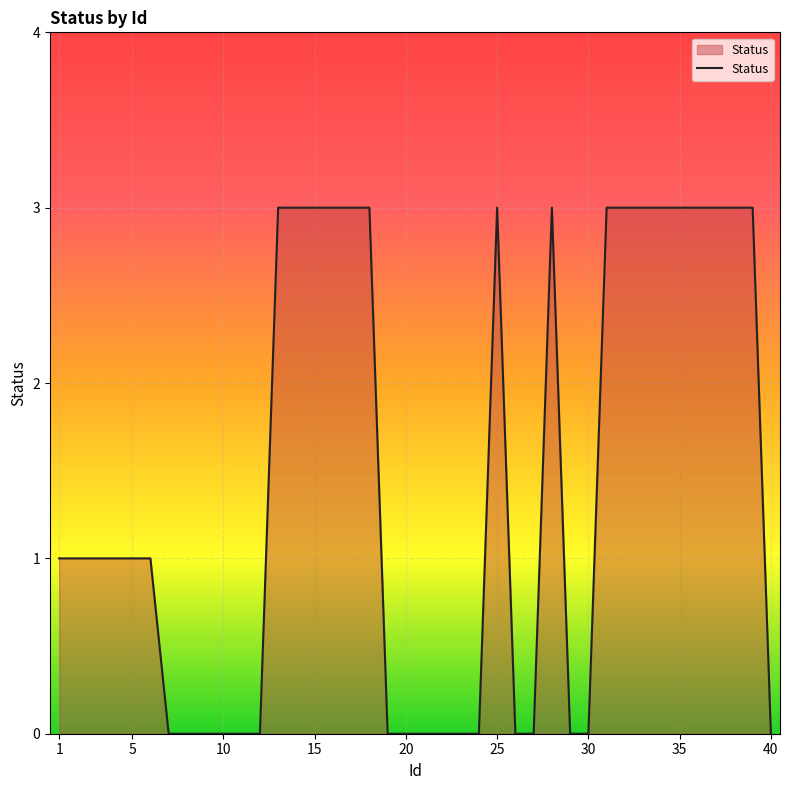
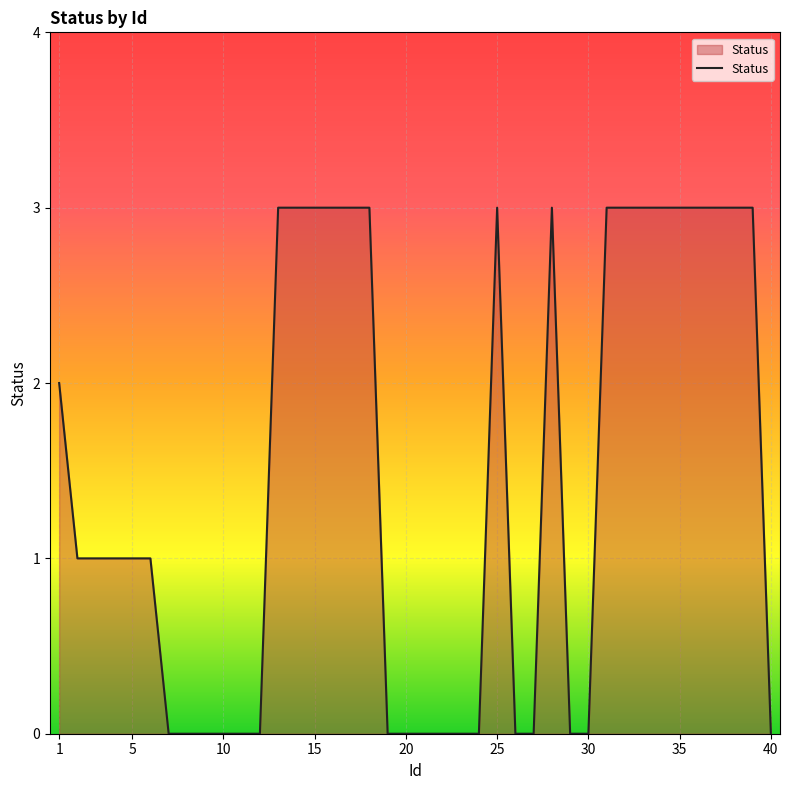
  {
-   "1": 1,
+   "1": 2,
    "5": 1,
    "10": 0,
    "15": 3,
    "20": 0,
    "25": 3,
    "30": 0,
    "35": 3,
    "40": 0
  }
